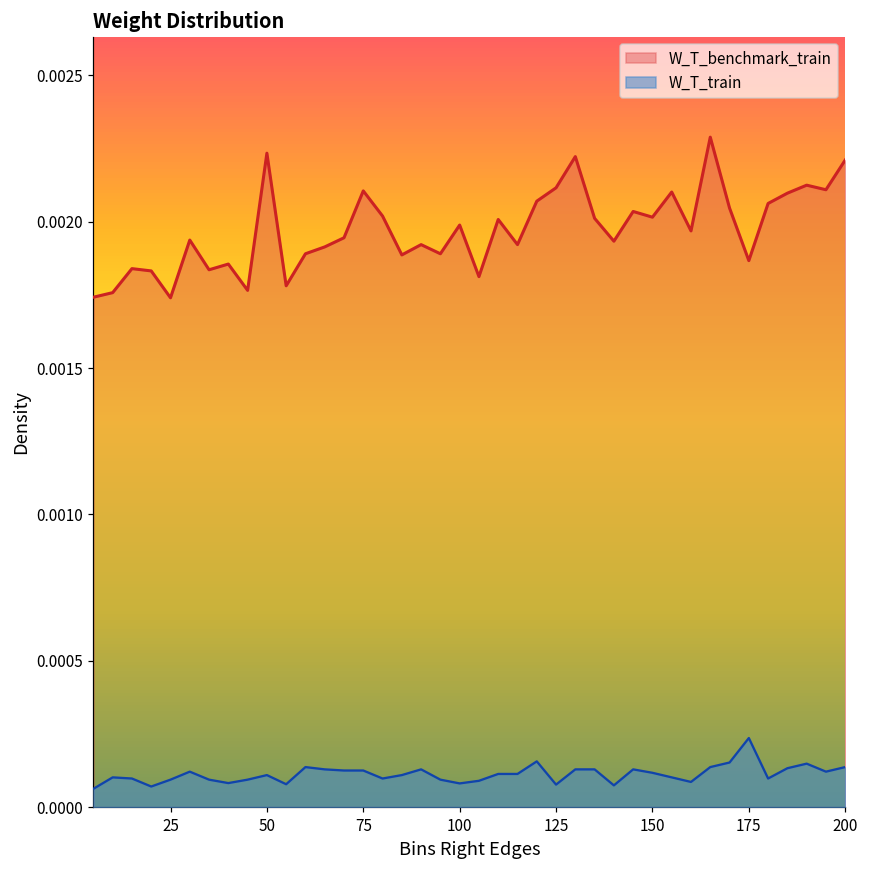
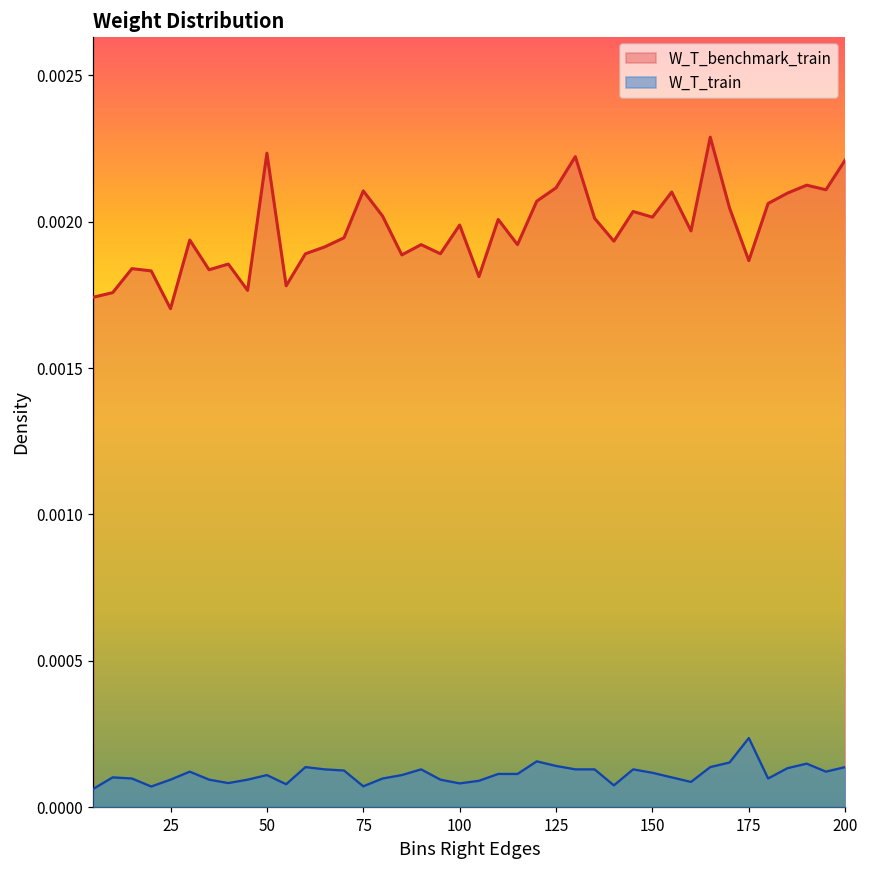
  {
    "W_T_benchmark_train": {
-     "25": 0.00174,
+     "25": 0.00170,
      "50": 0.00223,
      "75": 0.00211,
      "100": 0.00199,
      "125": 0.00212,
      "150": 0.00202,
      "175": 0.00187,
      "200": 0.00221
    },
    "W_T_train": {
      "25": 0.00009,
      "50": 0.00011,
-     "75": 0.00013,
+     "75": 0.00007,
      "100": 0.00008,
-     "125": 0.00008,
+     "125": 0.00014,
      "150": 0.00012,
      "175": 0.00024,
      "200": 0.00014
    }
  }
